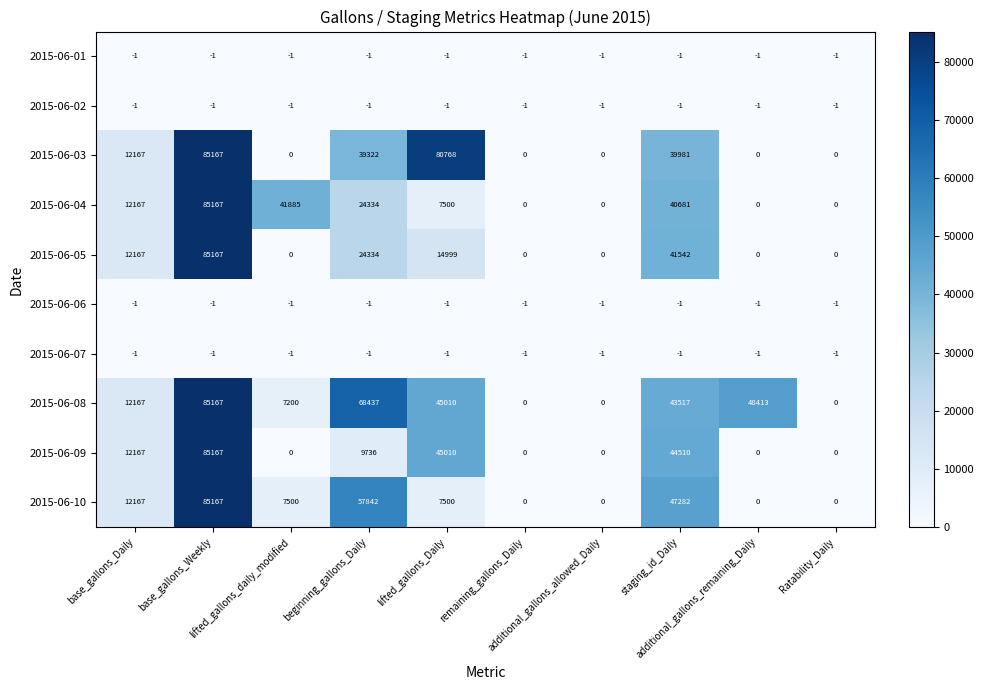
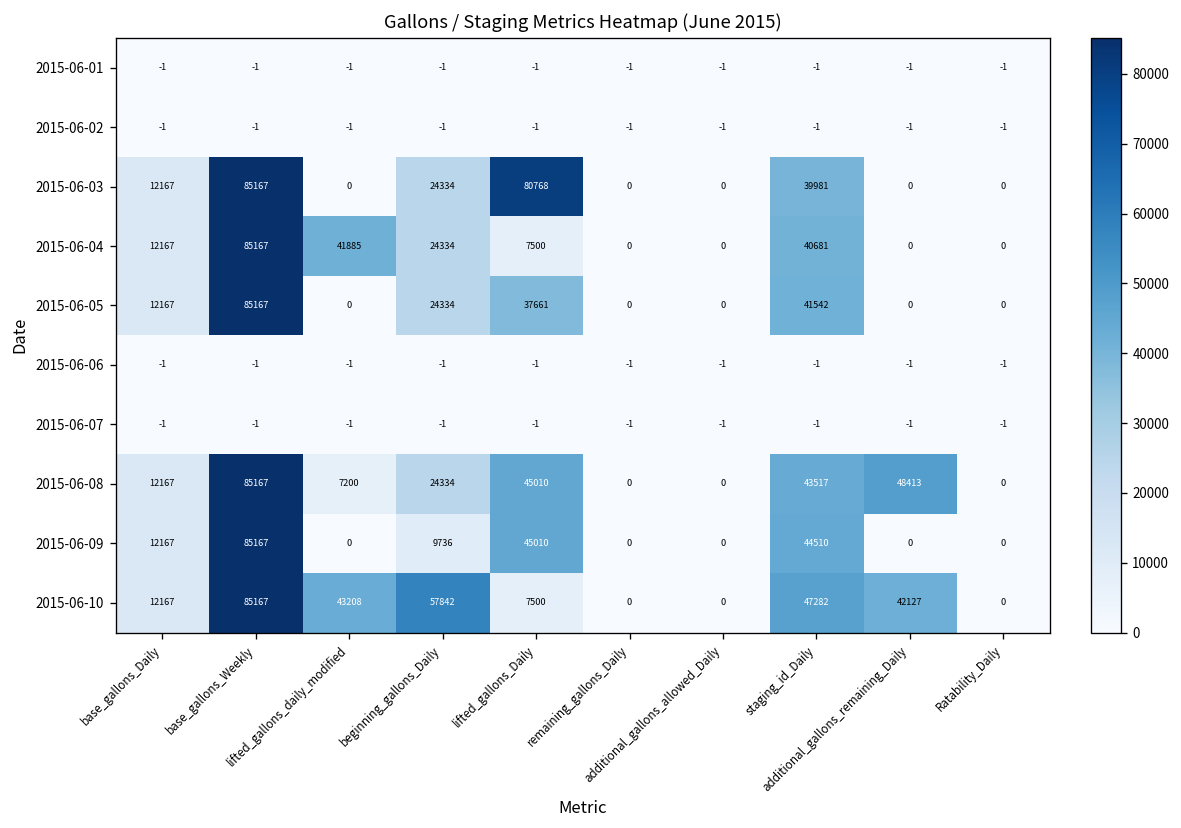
  {
    "2015-06-01": {
      "base_gallons_Daily": -1,
      "base_gallons_Weekly": -1,
      "lifted_gallons_daily_modified": -1,
      "beginning_gallons_Daily": -1,
      "lifted_gallons_Daily": -1,
      "remaining_gallons_Daily": -1,
      "additional_gallons_allowed_Daily": -1,
      "staging_id_Daily": -1,
      "additional_gallons_remaining_Daily": -1,
      "Ratability_Daily": -1
    },
    "2015-06-02": {
      "base_gallons_Daily": -1,
      "base_gallons_Weekly": -1,
      "lifted_gallons_daily_modified": -1,
      "beginning_gallons_Daily": -1,
      "lifted_gallons_Daily": -1,
      "remaining_gallons_Daily": -1,
      "additional_gallons_allowed_Daily": -1,
      "staging_id_Daily": -1,
      "additional_gallons_remaining_Daily": -1,
      "Ratability_Daily": -1
    },
    "2015-06-03": {
      "base_gallons_Daily": 12167,
      "base_gallons_Weekly": 85167,
      "lifted_gallons_daily_modified": 0,
-     "beginning_gallons_Daily": 39322,
+     "beginning_gallons_Daily": 24334,
      "lifted_gallons_Daily": 80768,
      "remaining_gallons_Daily": 0,
      "additional_gallons_allowed_Daily": 0,
      "staging_id_Daily": 39981,
      "additional_gallons_remaining_Daily": 0,
      "Ratability_Daily": 0
    },
    "2015-06-04": {
      "base_gallons_Daily": 12167,
      "base_gallons_Weekly": 85167,
      "lifted_gallons_daily_modified": 41885,
      "beginning_gallons_Daily": 24334,
      "lifted_gallons_Daily": 7500,
      "remaining_gallons_Daily": 0,
      "additional_gallons_allowed_Daily": 0,
      "staging_id_Daily": 40681,
      "additional_gallons_remaining_Daily": 0,
      "Ratability_Daily": 0
    },
    "2015-06-05": {
      "base_gallons_Daily": 12167,
      "base_gallons_Weekly": 85167,
      "lifted_gallons_daily_modified": 0,
      "beginning_gallons_Daily": 24334,
-     "lifted_gallons_Daily": 14999,
+     "lifted_gallons_Daily": 37661,
      "remaining_gallons_Daily": 0,
      "additional_gallons_allowed_Daily": 0,
      "staging_id_Daily": 41542,
      "additional_gallons_remaining_Daily": 0,
      "Ratability_Daily": 0
    },
    "2015-06-06": {
      "base_gallons_Daily": -1,
      "base_gallons_Weekly": -1,
      "lifted_gallons_daily_modified": -1,
      "beginning_gallons_Daily": -1,
      "lifted_gallons_Daily": -1,
      "remaining_gallons_Daily": -1,
      "additional_gallons_allowed_Daily": -1,
      "staging_id_Daily": -1,
      "additional_gallons_remaining_Daily": -1,
      "Ratability_Daily": -1
    },
    "2015-06-07": {
      "base_gallons_Daily": -1,
      "base_gallons_Weekly": -1,
      "lifted_gallons_daily_modified": -1,
      "beginning_gallons_Daily": -1,
      "lifted_gallons_Daily": -1,
      "remaining_gallons_Daily": -1,
      "additional_gallons_allowed_Daily": -1,
      "staging_id_Daily": -1,
      "additional_gallons_remaining_Daily": -1,
      "Ratability_Daily": -1
    },
    "2015-06-08": {
      "base_gallons_Daily": 12167,
      "base_gallons_Weekly": 85167,
      "lifted_gallons_daily_modified": 7200,
-     "beginning_gallons_Daily": 68437,
+     "beginning_gallons_Daily": 24334,
      "lifted_gallons_Daily": 45010,
      "remaining_gallons_Daily": 0,
      "additional_gallons_allowed_Daily": 0,
      "staging_id_Daily": 43517,
      "additional_gallons_remaining_Daily": 48413,
      "Ratability_Daily": 0
    },
    "2015-06-09": {
      "base_gallons_Daily": 12167,
      "base_gallons_Weekly": 85167,
      "lifted_gallons_daily_modified": 0,
      "beginning_gallons_Daily": 9736,
      "lifted_gallons_Daily": 45010,
      "remaining_gallons_Daily": 0,
      "additional_gallons_allowed_Daily": 0,
      "staging_id_Daily": 44510,
      "additional_gallons_remaining_Daily": 0,
      "Ratability_Daily": 0
    },
    "2015-06-10": {
      "base_gallons_Daily": 12167,
      "base_gallons_Weekly": 85167,
-     "lifted_gallons_daily_modified": 7500,
+     "lifted_gallons_daily_modified": 43208,
      "beginning_gallons_Daily": 57842,
      "lifted_gallons_Daily": 7500,
      "remaining_gallons_Daily": 0,
      "additional_gallons_allowed_Daily": 0,
      "staging_id_Daily": 47282,
-     "additional_gallons_remaining_Daily": 0,
+     "additional_gallons_remaining_Daily": 42127,
      "Ratability_Daily": 0
    }
  }
